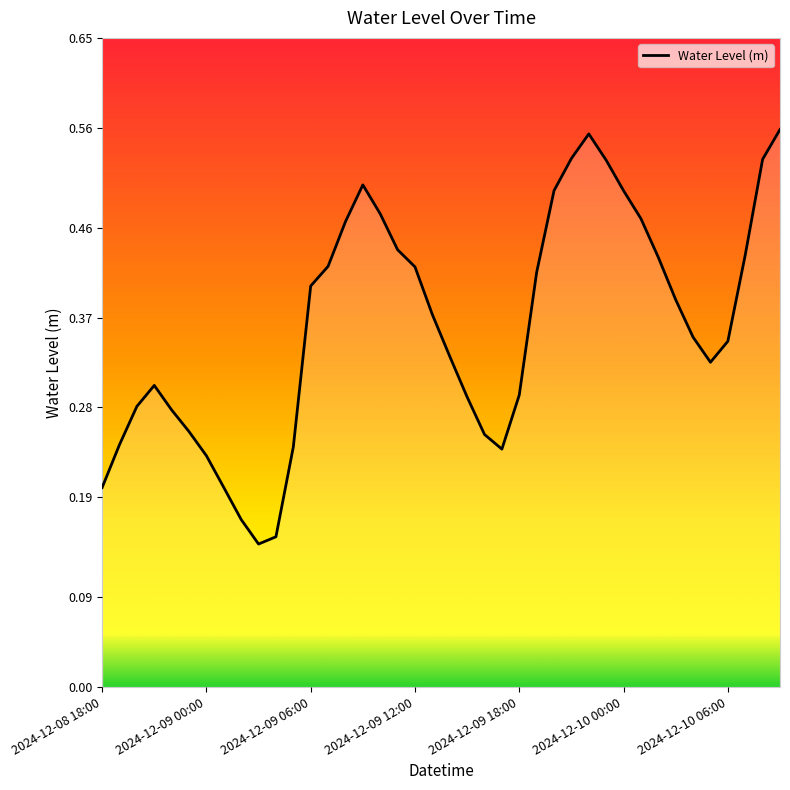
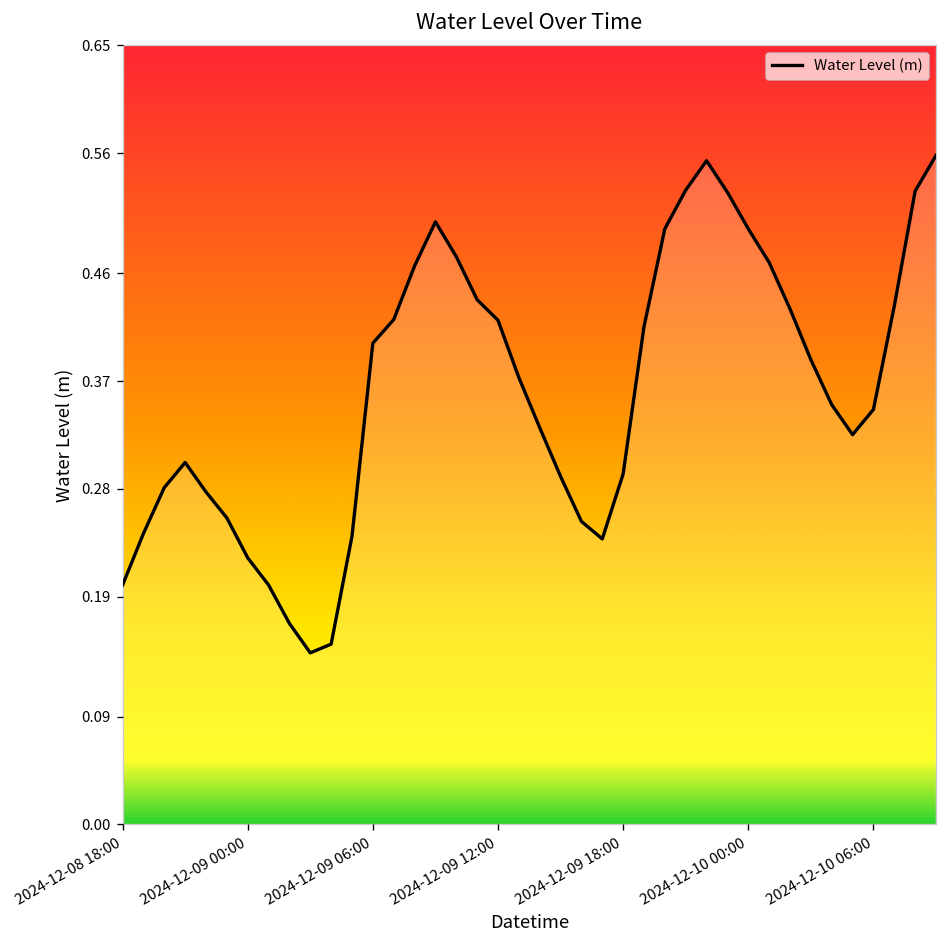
  {
    "2024-12-08 18:00": 0.20,
-   "2024-12-09 00:00": 0.23,
+   "2024-12-09 00:00": 0.22,
    "2024-12-09 06:00": 0.40,
    "2024-12-09 12:00": 0.42,
    "2024-12-09 18:00": 0.29,
    "2024-12-10 00:00": 0.50,
    "2024-12-10 06:00": 0.35
  }
